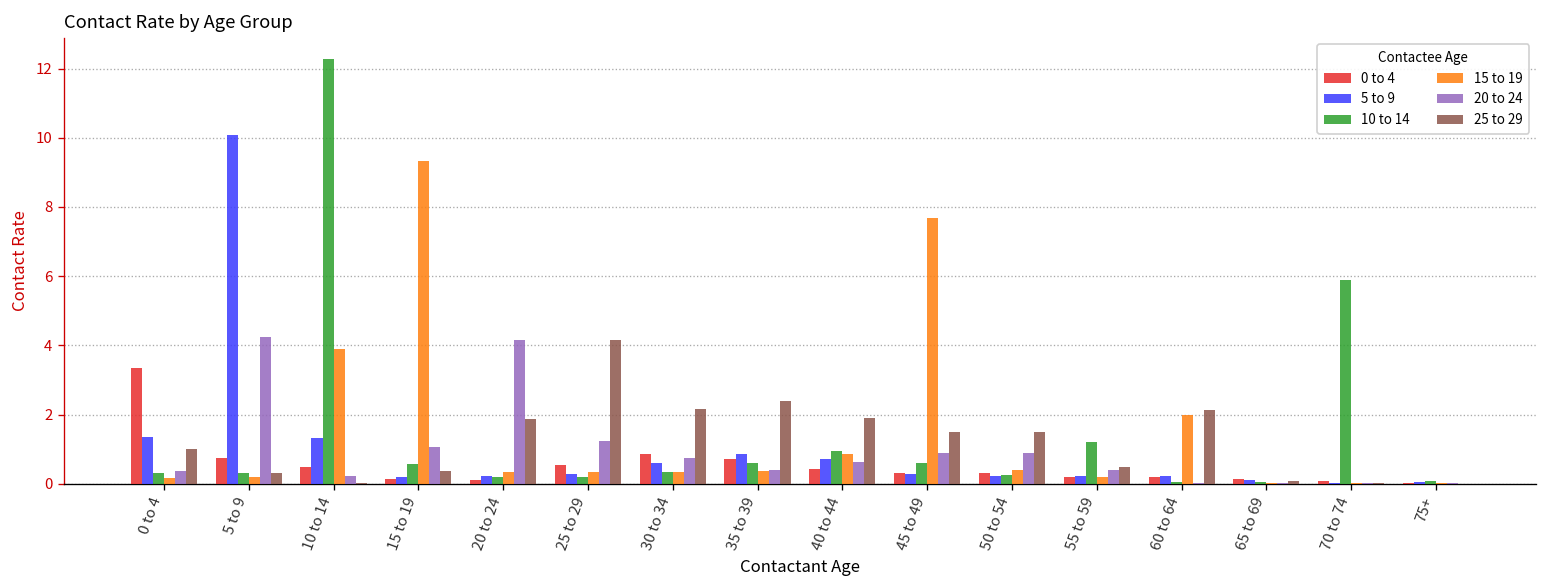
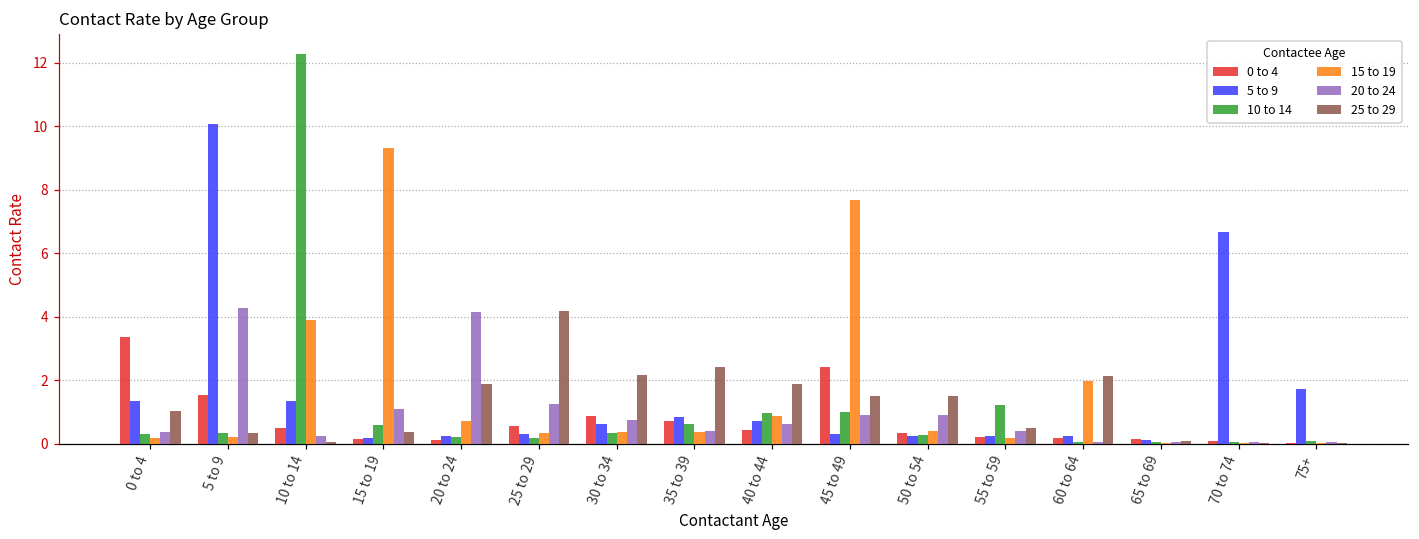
  {
    "0 to 4": {
      "0 to 4": 3.4,
-     "5 to 9": 0.8,
+     "5 to 9": 1.5,
      "10 to 14": 0.5,
      "15 to 19": 0.1,
      "20 to 24": 0.1,
      "25 to 29": 0.5,
      "30 to 34": 0.9,
      "35 to 39": 0.7,
      "40 to 44": 0.4,
-     "45 to 49": 0.3,
+     "45 to 49": 2.4,
      "50 to 54": 0.3,
      "55 to 59": 0.2,
      "60 to 64": 0.2,
      "65 to 69": 0.1
    },
    "5 to 9": {
      "0 to 4": 1.4,
      "5 to 9": 10.1,
      "10 to 14": 1.3,
      "15 to 19": 0.2,
      "20 to 24": 0.2,
      "25 to 29": 0.3,
      "30 to 34": 0.6,
      "35 to 39": 0.9,
      "40 to 44": 0.7,
      "45 to 49": 0.3,
      "50 to 54": 0.2,
      "55 to 59": 0.2,
      "60 to 64": 0.2,
      "65 to 69": 0.1,
-     "70 to 74": 0.0,
-     "75+": 0.1
+     "70 to 74": 6.7,
+     "75+": 1.7
    },
    "10 to 14": {
      "0 to 4": 0.3,
      "5 to 9": 0.3,
      "10 to 14": 12.3,
      "15 to 19": 0.6,
      "20 to 24": 0.2,
      "25 to 29": 0.2,
      "30 to 34": 0.3,
      "35 to 39": 0.6,
      "40 to 44": 1.0,
-     "45 to 49": 0.6,
+     "45 to 49": 1.0,
      "50 to 54": 0.3,
      "55 to 59": 1.2,
-     "70 to 74": 5.9
+     "70 to 74": 0.1
    },
    "15 to 19": {
      "0 to 4": 0.2,
      "5 to 9": 0.2,
      "10 to 14": 3.9,
      "15 to 19": 9.3,
-     "20 to 24": 0.4,
+     "20 to 24": 0.7,
      "25 to 29": 0.3,
      "30 to 34": 0.4,
      "35 to 39": 0.4,
      "40 to 44": 0.9,
      "45 to 49": 7.7,
      "50 to 54": 0.4,
      "55 to 59": 0.2,
      "60 to 64": 2.0
    },
    "20 to 24": {
      "0 to 4": 0.4,
      "5 to 9": 4.3,
      "10 to 14": 0.2,
      "15 to 19": 1.1,
      "20 to 24": 4.2,
      "25 to 29": 1.2,
      "30 to 34": 0.7,
      "35 to 39": 0.4,
      "40 to 44": 0.6,
      "45 to 49": 0.9,
      "50 to 54": 0.9,
      "55 to 59": 0.4
    },
    "25 to 29": {
      "0 to 4": 1.0,
      "5 to 9": 0.3,
      "15 to 19": 0.4,
      "20 to 24": 1.9,
      "25 to 29": 4.2,
      "30 to 34": 2.2,
      "35 to 39": 2.4,
      "40 to 44": 1.9,
      "45 to 49": 1.5,
      "50 to 54": 1.5,
      "55 to 59": 0.5,
      "60 to 64": 2.1,
      "65 to 69": 0.1
    }
  }
